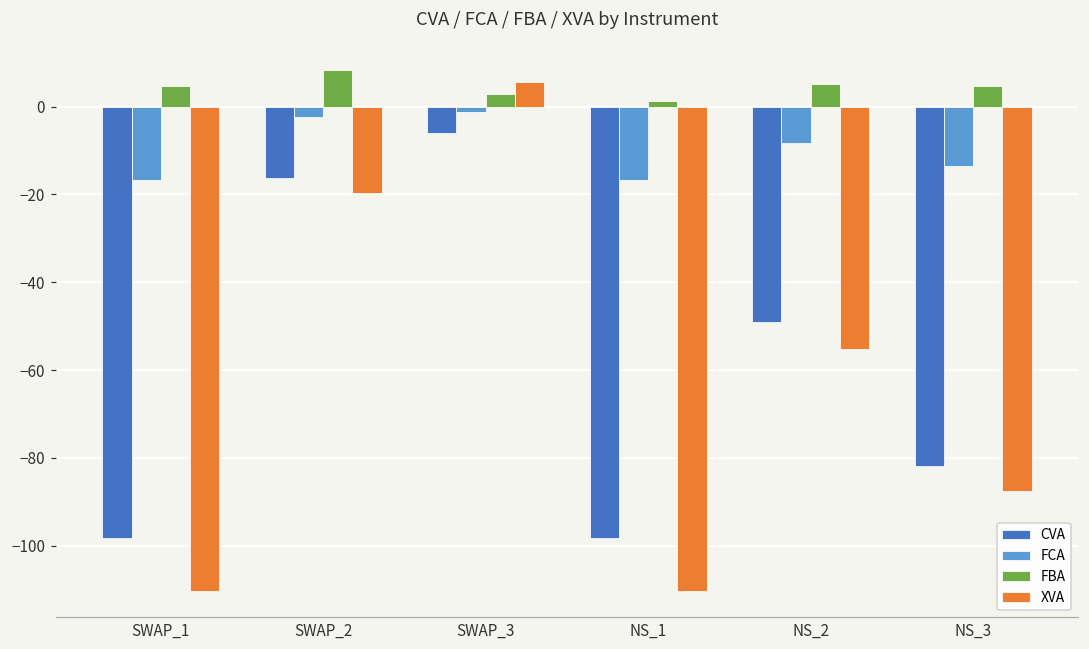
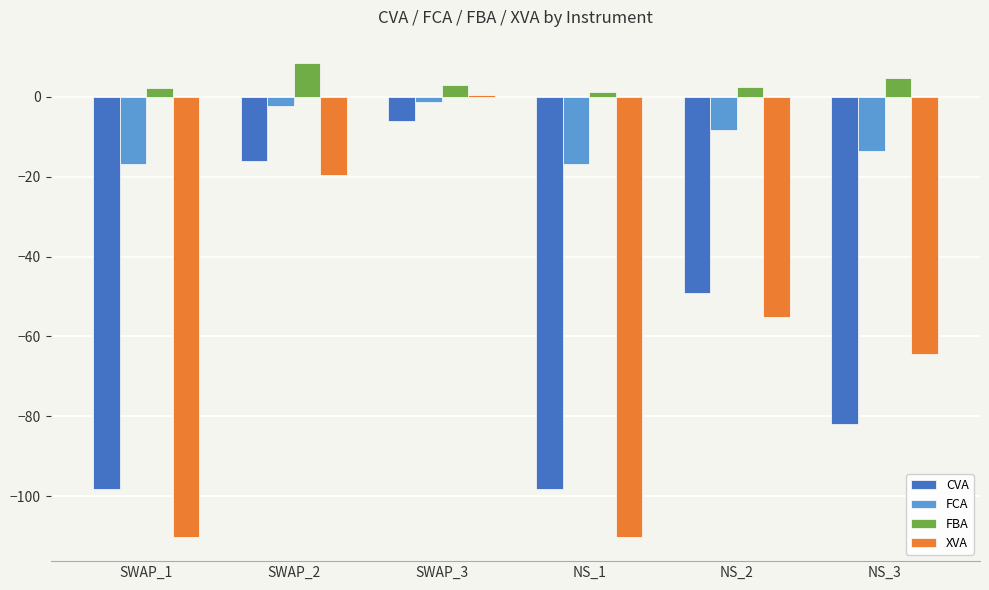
  {
    "FBA": {
-     "SWAP_1": 5,
+     "SWAP_1": 2,
      "SWAP_2": 8,
      "SWAP_3": 3,
      "NS_1": 1,
-     "NS_2": 5,
+     "NS_2": 2,
      "NS_3": 5
    },
    "XVA": {
      "SWAP_1": -110,
      "SWAP_2": -20,
-     "SWAP_3": 6,
+     "SWAP_3": 1,
      "NS_1": -110,
      "NS_2": -55,
-     "NS_3": -87
+     "NS_3": -64
    }
  }
